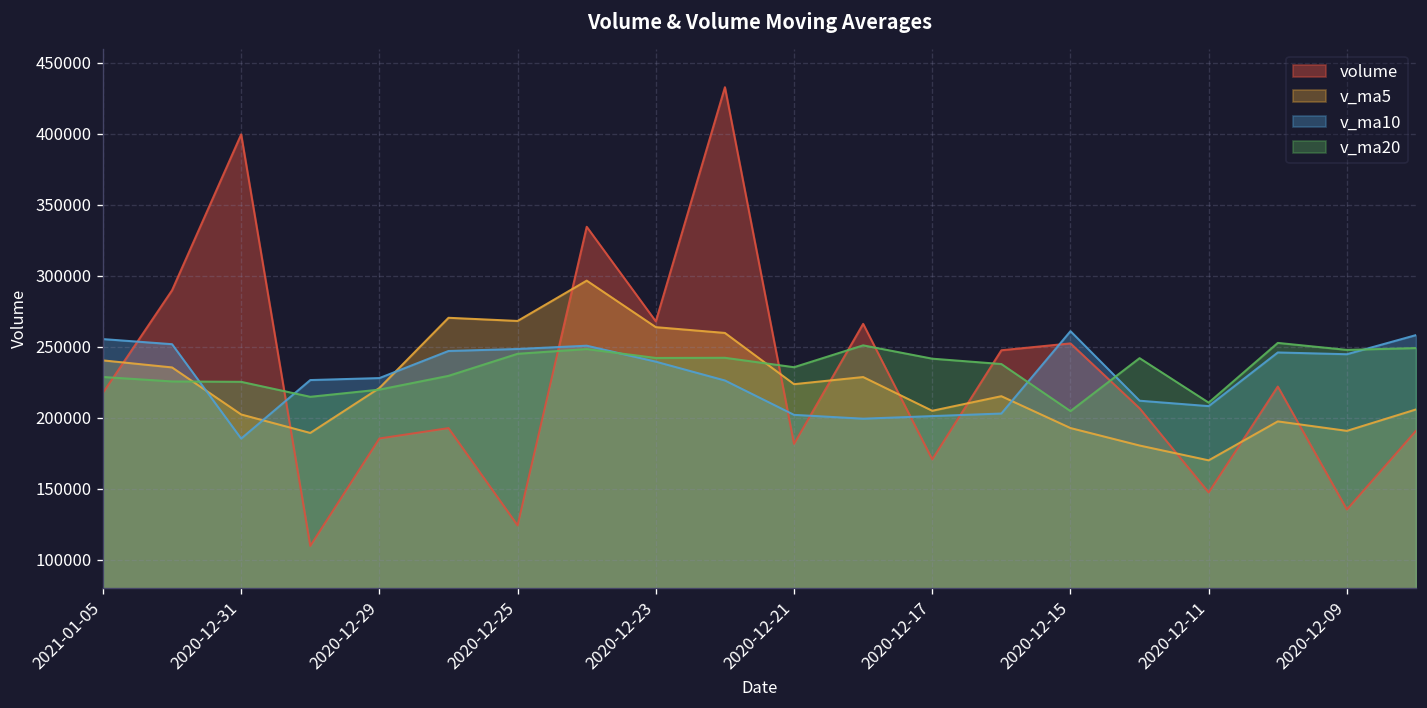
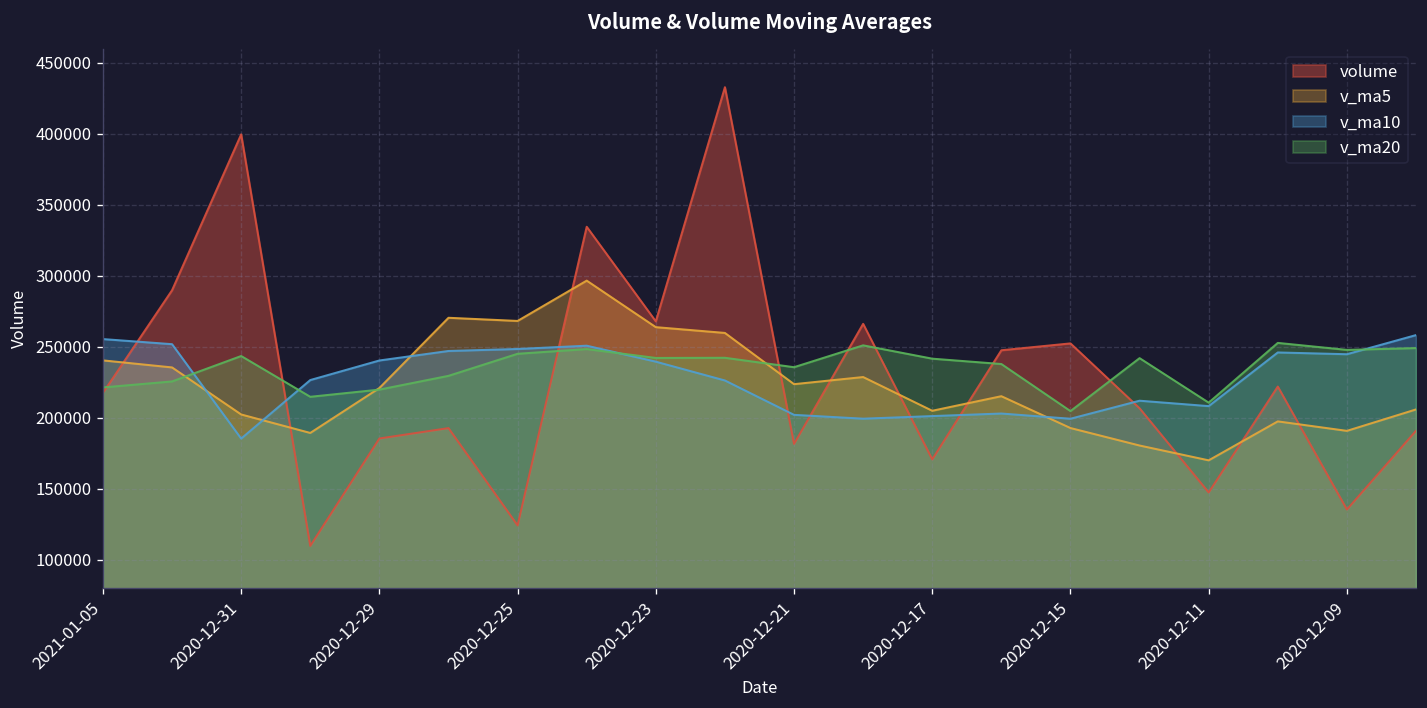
  {
    "v_ma10": {
      "2021-01-05": 256000,
      "2020-12-31": 185000,
-     "2020-12-29": 228000,
+     "2020-12-29": 240000,
      "2020-12-25": 249000,
      "2020-12-23": 240000,
      "2020-12-21": 202000,
      "2020-12-17": 201000,
-     "2020-12-15": 261000,
+     "2020-12-15": 199000,
      "2020-12-11": 208000,
      "2020-12-09": 245000
    },
    "v_ma20": {
-     "2021-01-05": 229000,
-     "2020-12-31": 225000,
+     "2021-01-05": 222000,
+     "2020-12-31": 244000,
      "2020-12-25": 245000,
      "2020-12-23": 242000,
      "2020-12-21": 236000,
      "2020-12-17": 242000,
      "2020-12-15": 205000,
      "2020-12-11": 211000,
      "2020-12-09": 248000
    }
  }
